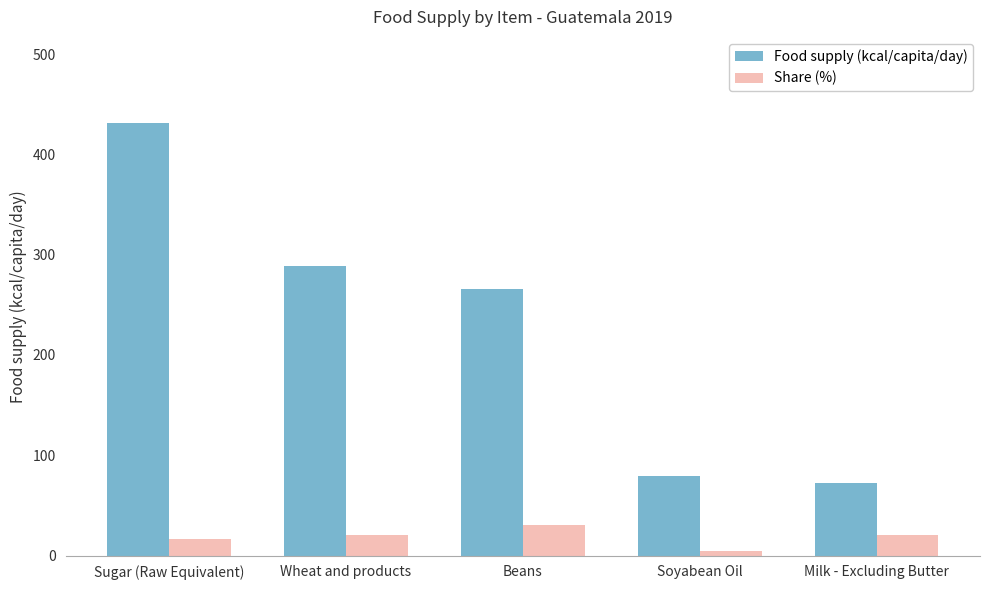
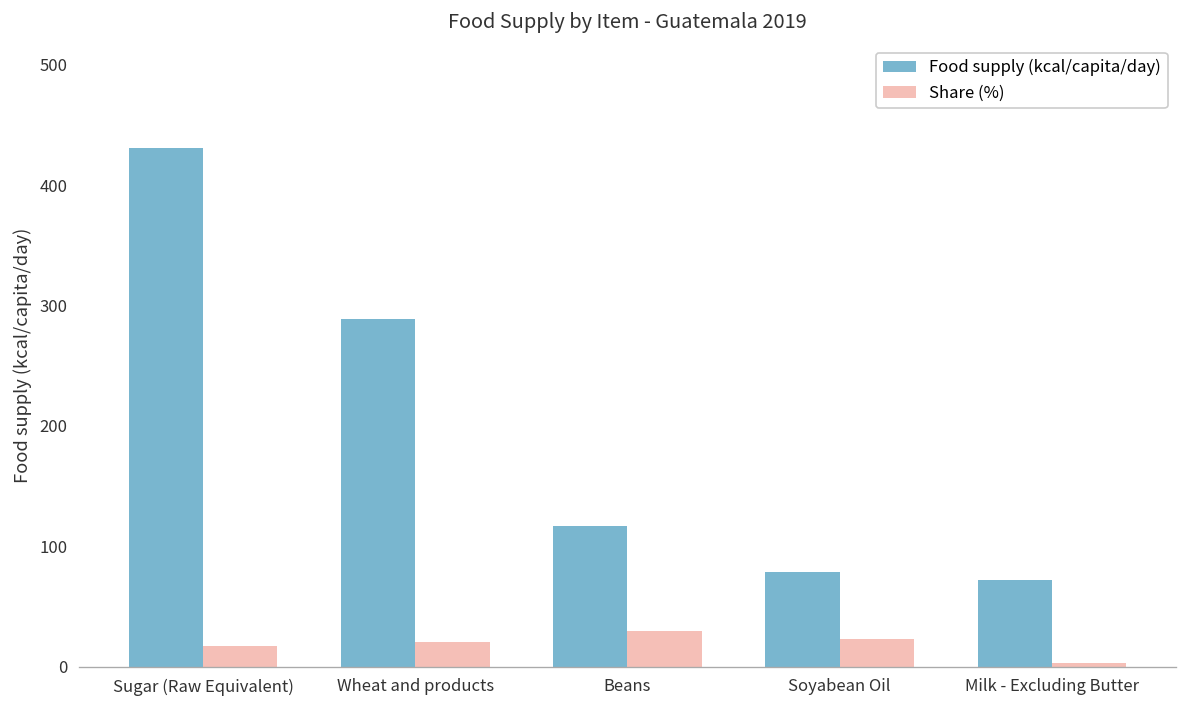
  {
    "Food supply (kcal/capita/day)": {
      "Sugar (Raw Equivalent)": 431,
      "Wheat and products": 289,
-     "Beans": 266,
+     "Beans": 117,
      "Soyabean Oil": 79,
      "Milk - Excluding Butter": 72
    },
    "Share (%)": {
      "Sugar (Raw Equivalent)": 17,
      "Wheat and products": 21,
      "Beans": 30,
-     "Soyabean Oil": 4,
-     "Milk - Excluding Butter": 21
+     "Soyabean Oil": 23,
+     "Milk - Excluding Butter": 3
    }
  }
